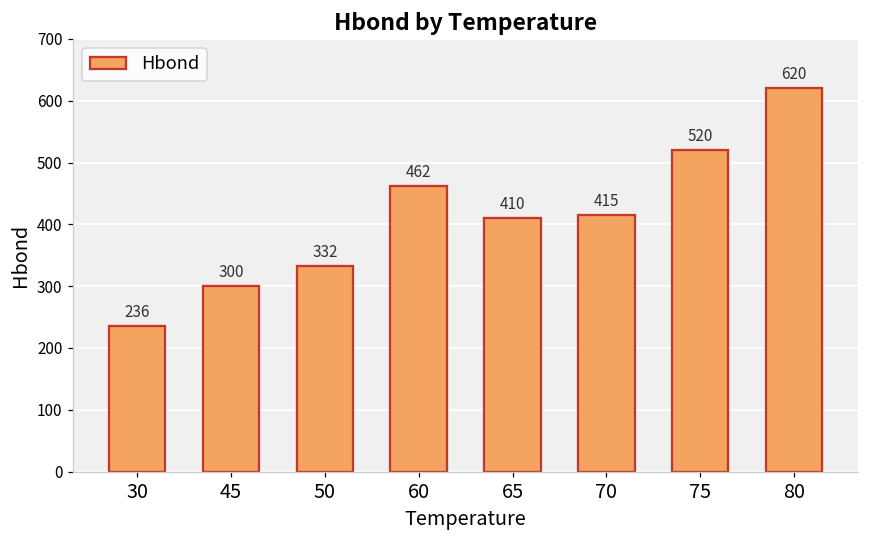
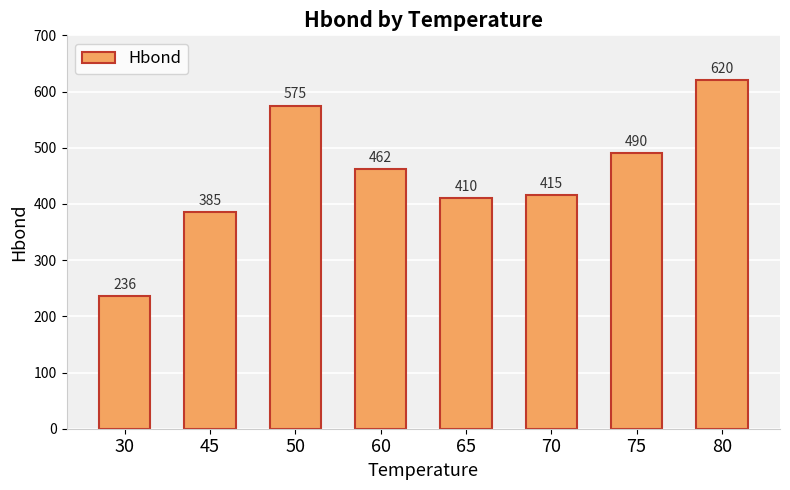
  {
    "30": 236,
-   "45": 300,
-   "50": 332,
+   "45": 385,
+   "50": 575,
    "60": 462,
    "65": 410,
    "70": 415,
-   "75": 520,
+   "75": 490,
    "80": 620
  }
